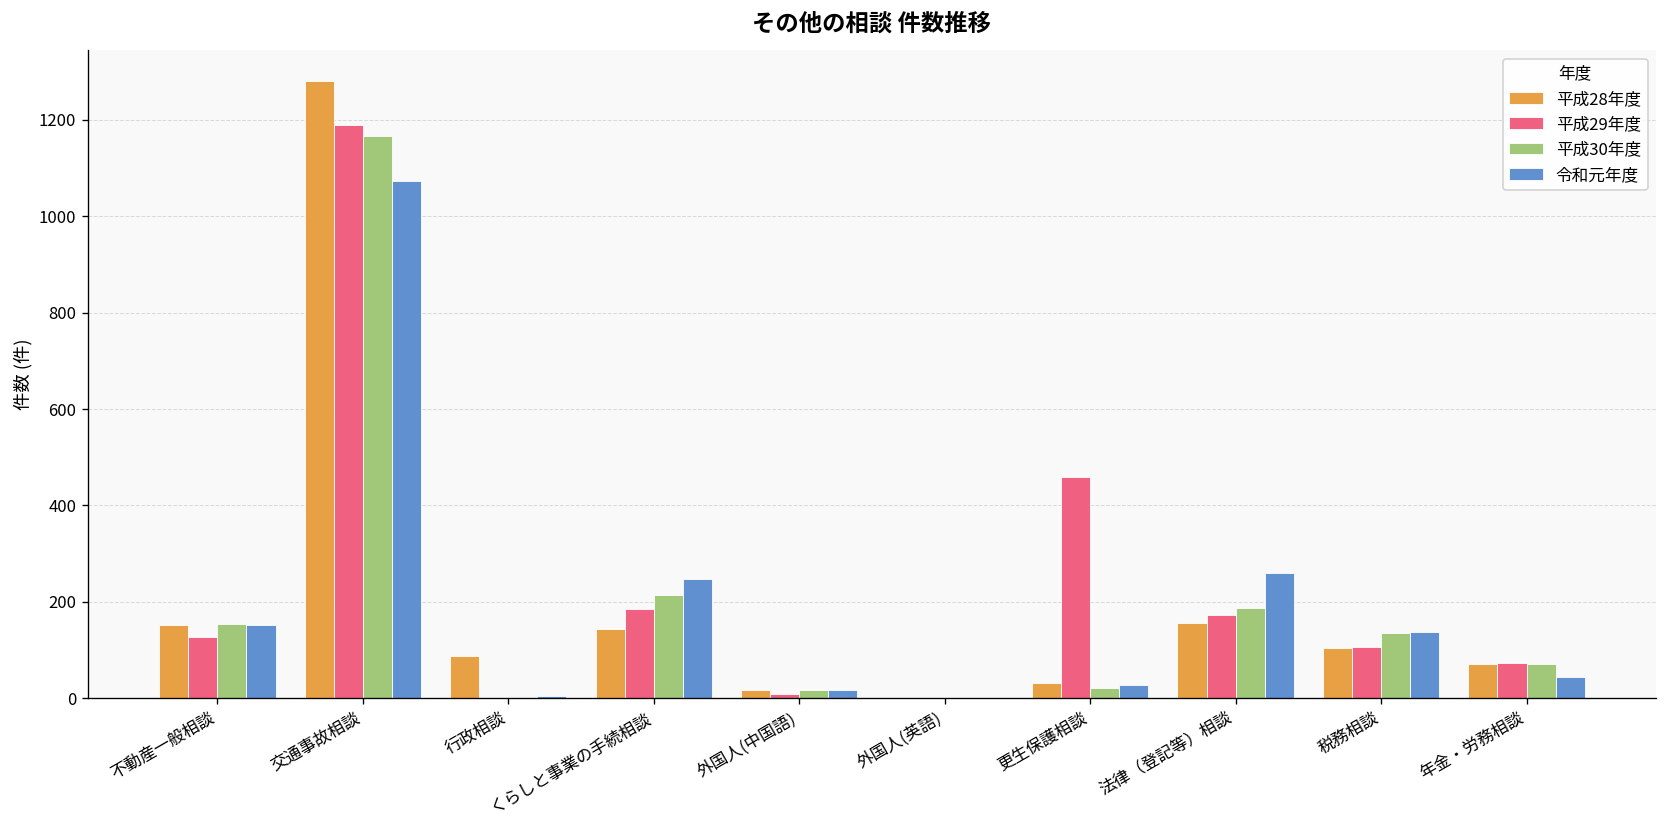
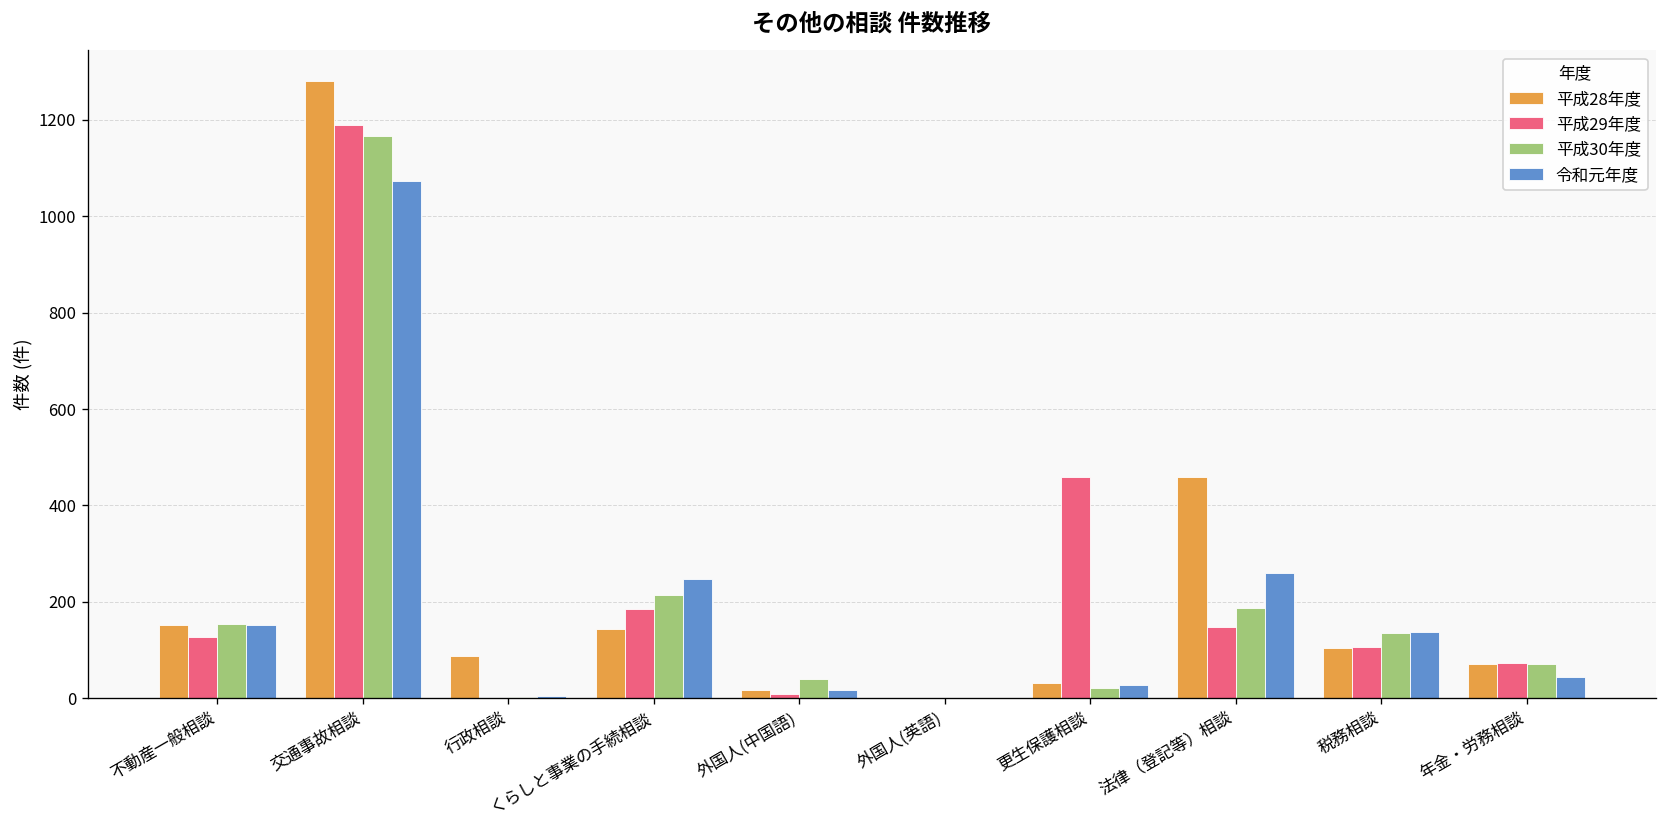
  {
    "平成28年度": {
      "不動産一般相談": 150,
      "交通事故相談": 1280,
      "行政相談": 90,
      "くらしと事業の手続相談": 140,
      "外国人(中国語)": 20,
      "更生保護相談": 30,
-     "法律（登記等）相談": 160,
+     "法律（登記等）相談": 460,
      "税務相談": 100,
      "年金・労務相談": 70
    },
    "平成29年度": {
      "不動産一般相談": 130,
      "交通事故相談": 1190,
      "くらしと事業の手続相談": 190,
      "外国人(中国語)": 10,
      "外国人(英語)": 0,
      "更生保護相談": 460,
-     "法律（登記等）相談": 170,
+     "法律（登記等）相談": 150,
      "税務相談": 110,
      "年金・労務相談": 70
    },
    "平成30年度": {
      "不動産一般相談": 150,
      "交通事故相談": 1170,
      "くらしと事業の手続相談": 210,
-     "外国人(中国語)": 20,
+     "外国人(中国語)": 40,
      "更生保護相談": 20,
      "法律（登記等）相談": 190,
      "税務相談": 140,
      "年金・労務相談": 70
    },
    "令和元年度": {
      "不動産一般相談": 150,
      "交通事故相談": 1070,
      "くらしと事業の手続相談": 250,
      "外国人(中国語)": 20,
      "外国人(英語)": 0,
      "更生保護相談": 30,
      "法律（登記等）相談": 260,
      "税務相談": 140,
      "年金・労務相談": 50
    }
  }
